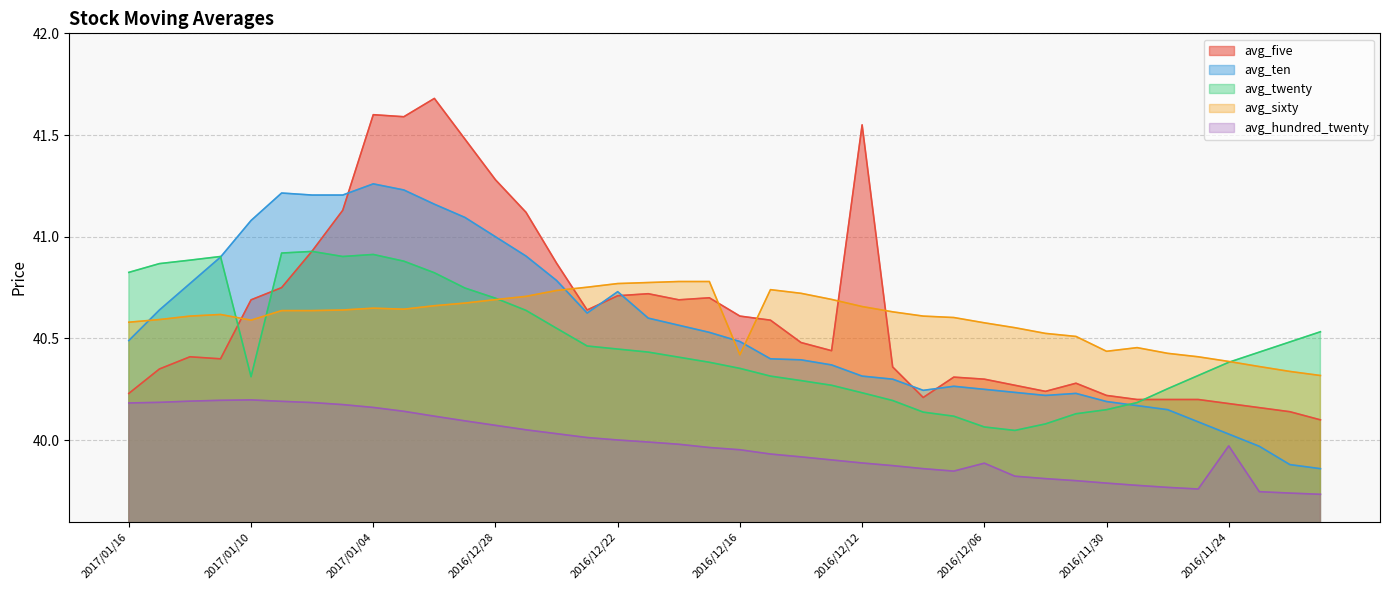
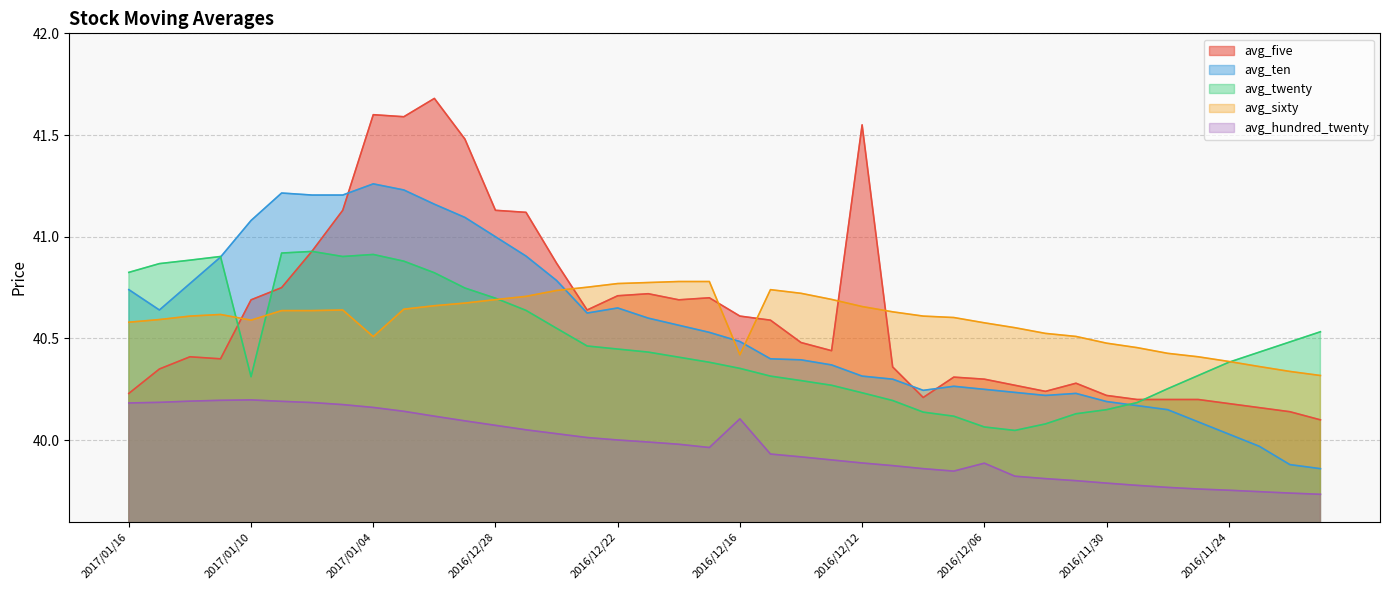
  {
    "avg_five": {
      "2017/01/16": 40.23,
      "2017/01/10": 40.69,
      "2017/01/04": 41.60,
-     "2016/12/28": 41.28,
+     "2016/12/28": 41.13,
      "2016/12/22": 40.71,
      "2016/12/16": 40.61,
      "2016/12/12": 41.55,
      "2016/12/06": 40.30,
      "2016/11/30": 40.22,
      "2016/11/24": 40.18
    },
    "avg_ten": {
-     "2017/01/16": 40.49,
+     "2017/01/16": 40.74,
      "2017/01/10": 41.08,
      "2017/01/04": 41.26,
      "2016/12/28": 41.00,
-     "2016/12/22": 40.73,
+     "2016/12/22": 40.65,
      "2016/12/16": 40.49,
      "2016/12/12": 40.32,
      "2016/12/06": 40.25,
      "2016/11/30": 40.19,
      "2016/11/24": 40.03
    },
    "avg_twenty": {
      "2017/01/16": 40.83,
      "2017/01/10": 40.31,
      "2017/01/04": 40.91,
      "2016/12/22": 40.45,
      "2016/12/16": 40.35,
      "2016/12/12": 40.23,
      "2016/12/06": 40.07,
      "2016/11/30": 40.15
    },
    "avg_sixty": {
      "2017/01/16": 40.58,
      "2017/01/10": 40.59,
-     "2017/01/04": 40.65,
+     "2017/01/04": 40.51,
      "2016/12/22": 40.77,
      "2016/12/16": 40.42,
      "2016/12/12": 40.66,
      "2016/12/06": 40.58,
-     "2016/11/30": 40.44
+     "2016/11/30": 40.48
    },
    "avg_hundred_twenty": {
      "2017/01/16": 40.18,
      "2017/01/10": 40.20,
      "2017/01/04": 40.16,
      "2016/12/28": 40.07,
      "2016/12/22": 40.00,
-     "2016/12/16": 39.95,
+     "2016/12/16": 40.11,
      "2016/12/12": 39.89,
      "2016/12/06": 39.89,
      "2016/11/30": 39.79,
-     "2016/11/24": 39.97
+     "2016/11/24": 39.75
    }
  }
